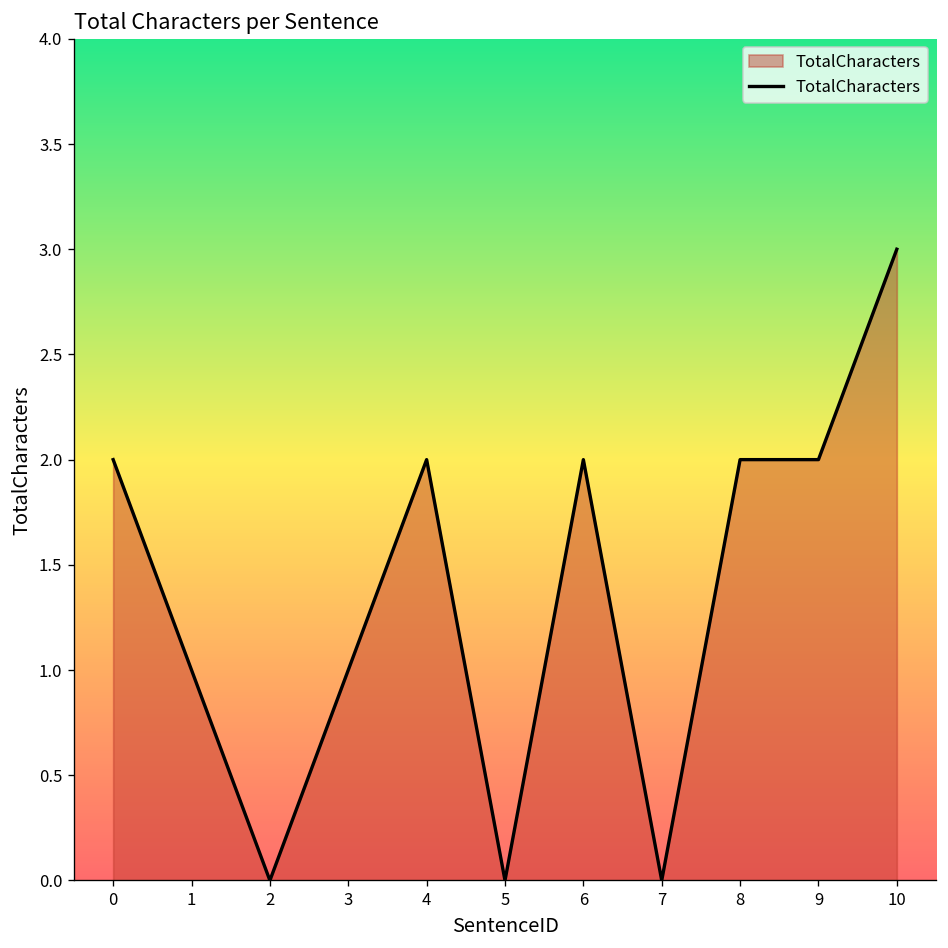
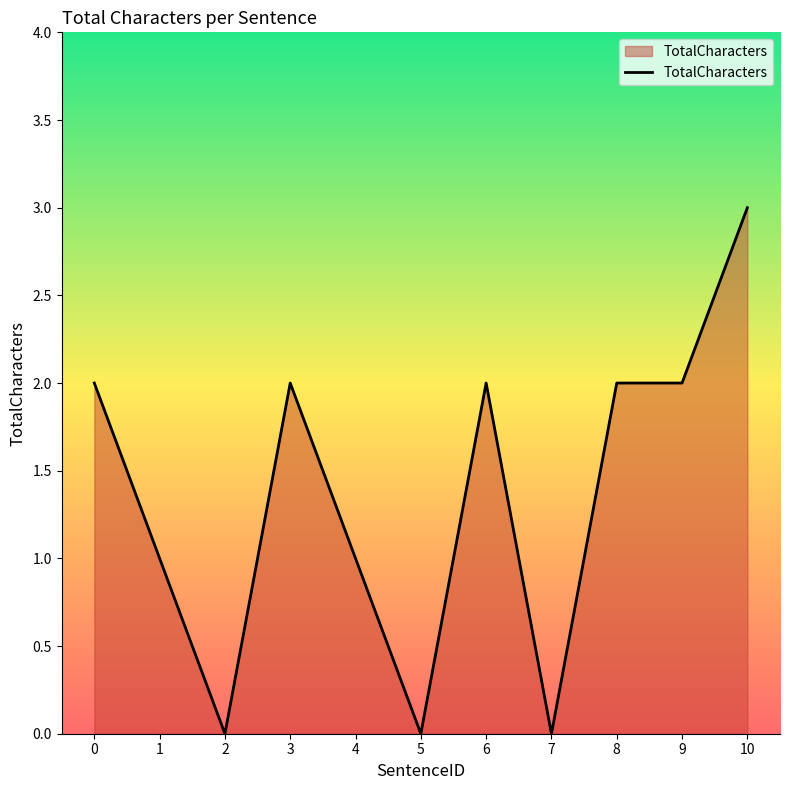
  {
    "0": 2,
    "1": 1,
    "2": 0,
-   "3": 1,
-   "4": 2,
+   "3": 2,
+   "4": 1,
    "5": 0,
    "6": 2,
    "7": 0,
    "8": 2,
    "9": 2,
    "10": 3
  }
